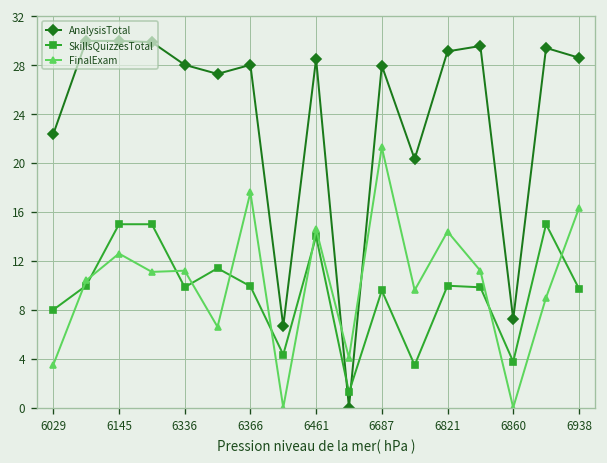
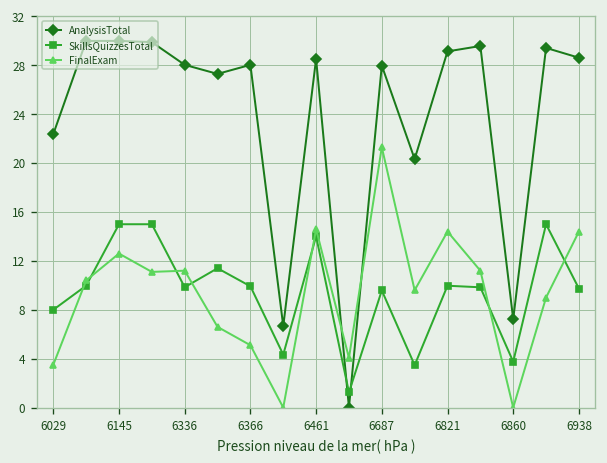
  {
    "FinalExam": {
      "6029": 3.5,
      "6145": 12.6,
      "6336": 11.2,
-     "6366": 17.6,
+     "6366": 5.1,
      "6461": 14.6,
      "6687": 21.3,
      "6821": 14.4,
      "6860": 0.0,
-     "6938": 16.3
+     "6938": 14.4
    }
  }
